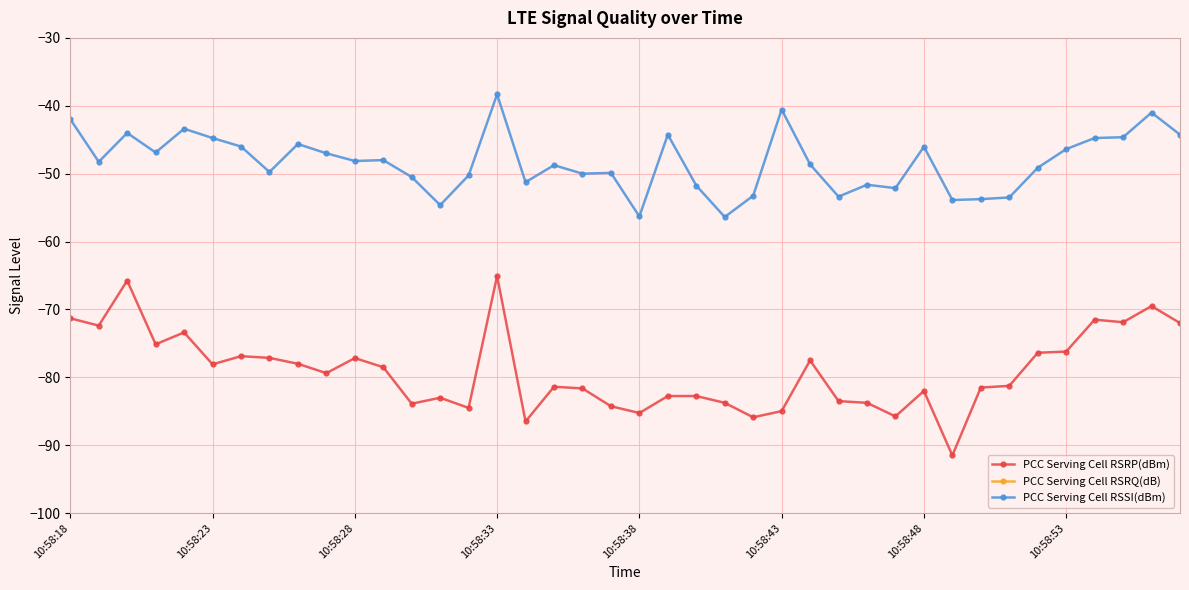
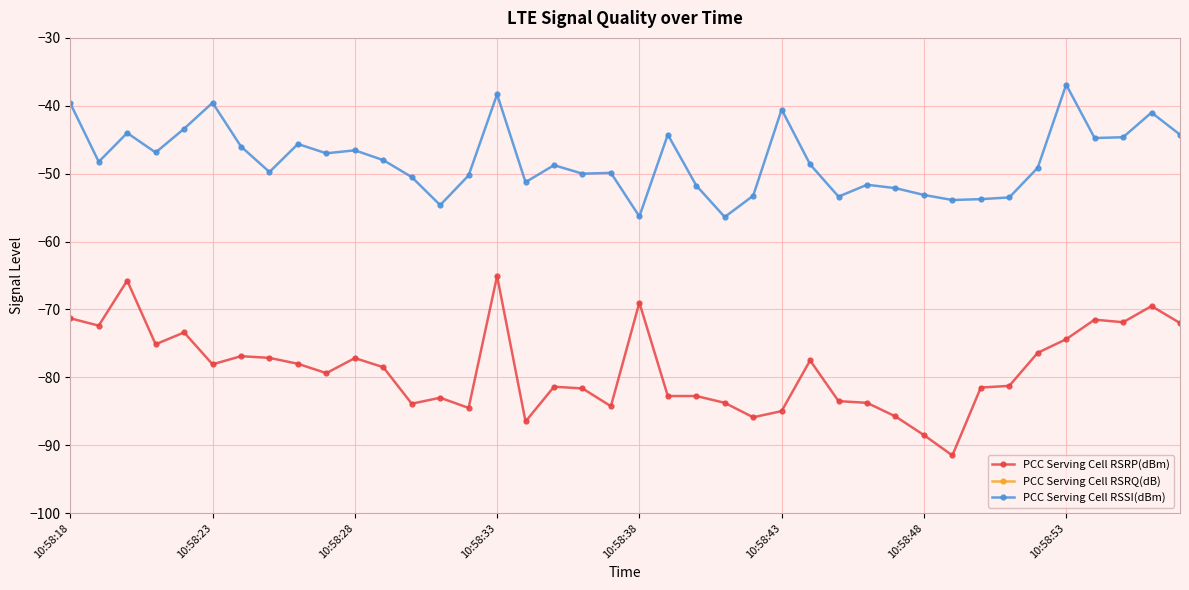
  {
    "PCC Serving Cell RSRP(dBm)": {
      "10:58:18": -71,
      "10:58:23": -78,
      "10:58:28": -77,
      "10:58:33": -65,
-     "10:58:38": -85,
+     "10:58:38": -69,
      "10:58:43": -85,
-     "10:58:48": -82,
-     "10:58:53": -76
+     "10:58:48": -89,
+     "10:58:53": -74
    },
    "PCC Serving Cell RSSI(dBm)": {
-     "10:58:18": -42,
-     "10:58:23": -45,
-     "10:58:28": -48,
+     "10:58:18": -40,
+     "10:58:23": -40,
+     "10:58:28": -47,
      "10:58:33": -38,
      "10:58:38": -56,
      "10:58:43": -41,
-     "10:58:48": -46,
-     "10:58:53": -46
+     "10:58:48": -53,
+     "10:58:53": -37
    }
  }
